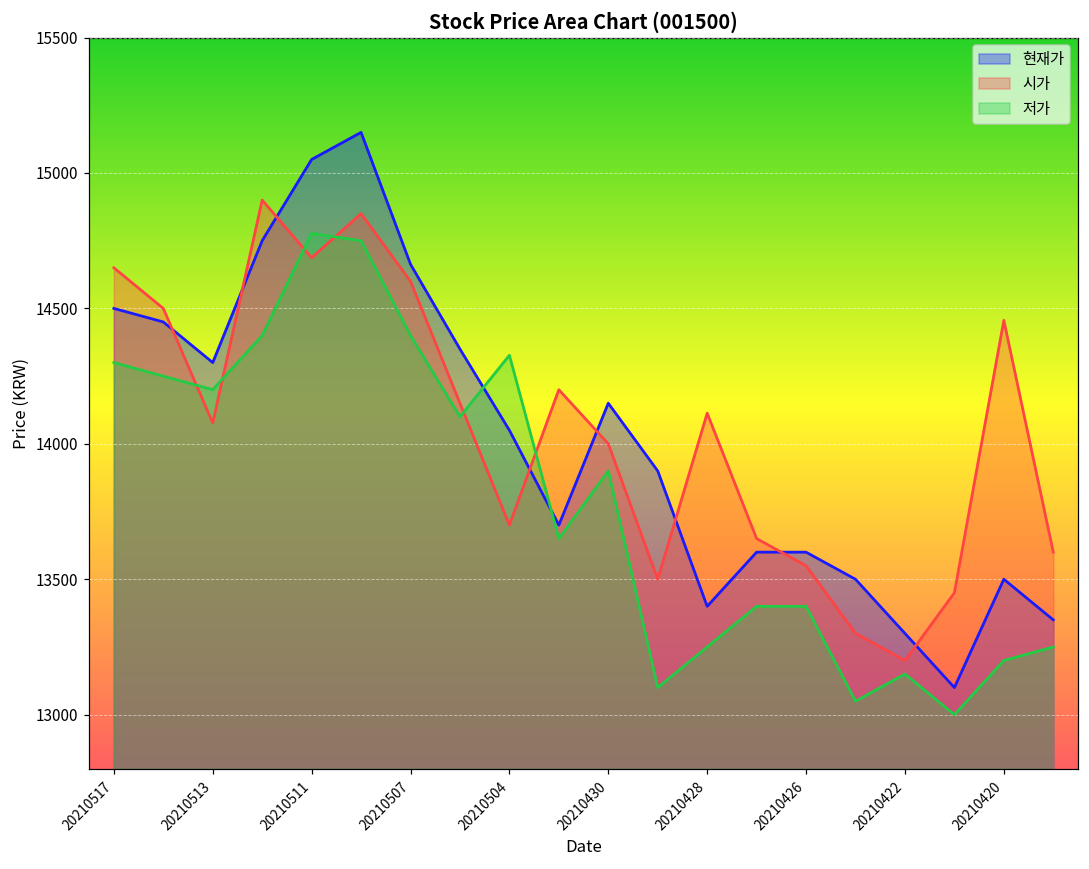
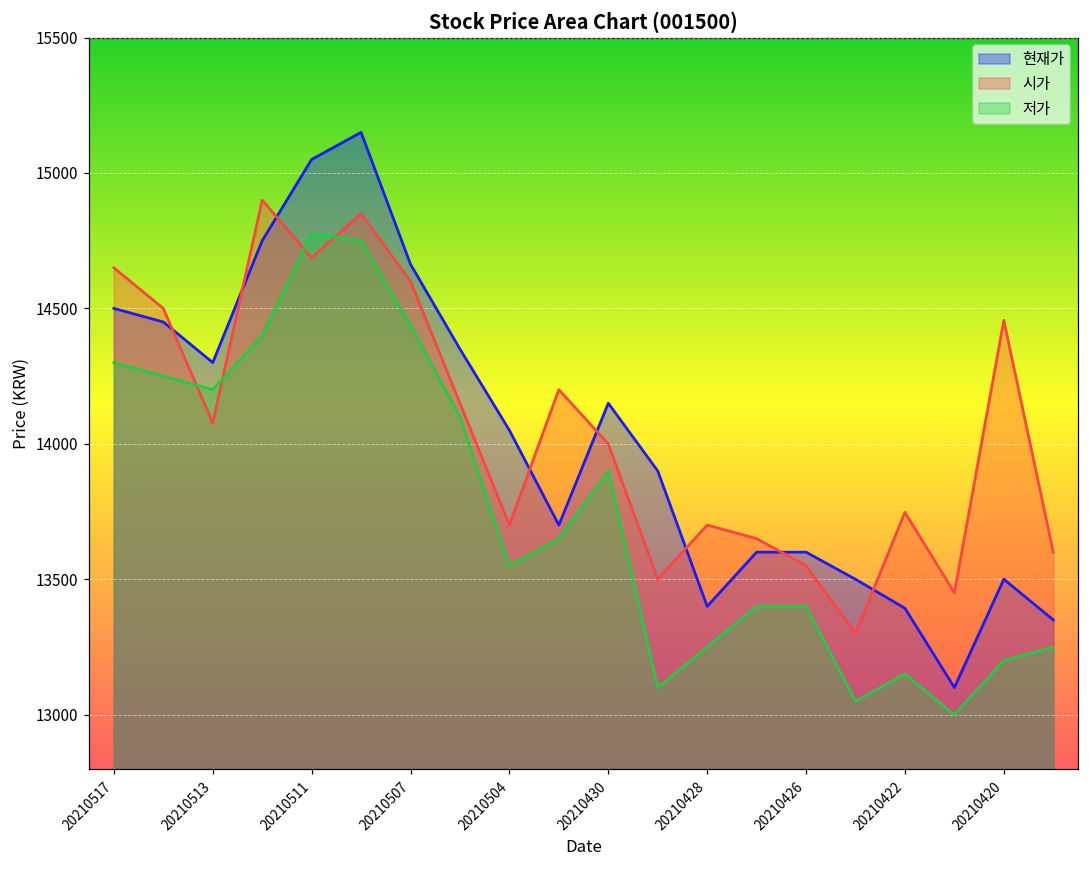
  {
    "현재가": {
      "20210517": 14500,
      "20210513": 14300,
      "20210511": 15050,
      "20210507": 14660,
      "20210504": 14050,
      "20210430": 14150,
      "20210428": 13400,
      "20210426": 13600,
-     "20210422": 13300,
+     "20210422": 13390,
      "20210420": 13500
    },
    "시가": {
      "20210517": 14650,
      "20210513": 14080,
      "20210511": 14690,
      "20210507": 14600,
      "20210504": 13700,
      "20210430": 14000,
-     "20210428": 14110,
+     "20210428": 13700,
      "20210426": 13550,
-     "20210422": 13200,
+     "20210422": 13750,
      "20210420": 14460
    },
    "저가": {
      "20210517": 14300,
      "20210513": 14200,
      "20210511": 14780,
-     "20210507": 14400,
-     "20210504": 14330,
+     "20210507": 14440,
+     "20210504": 13550,
      "20210430": 13900,
      "20210428": 13250,
      "20210426": 13400,
      "20210422": 13150,
      "20210420": 13200
    }
  }
